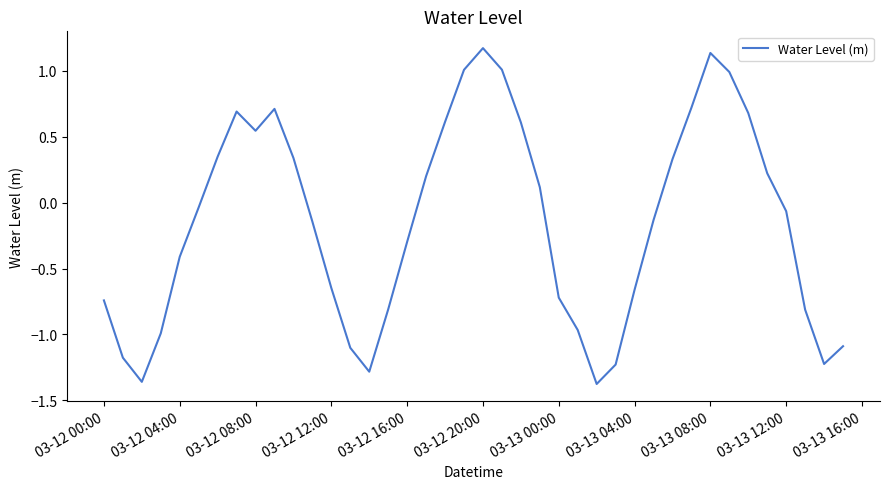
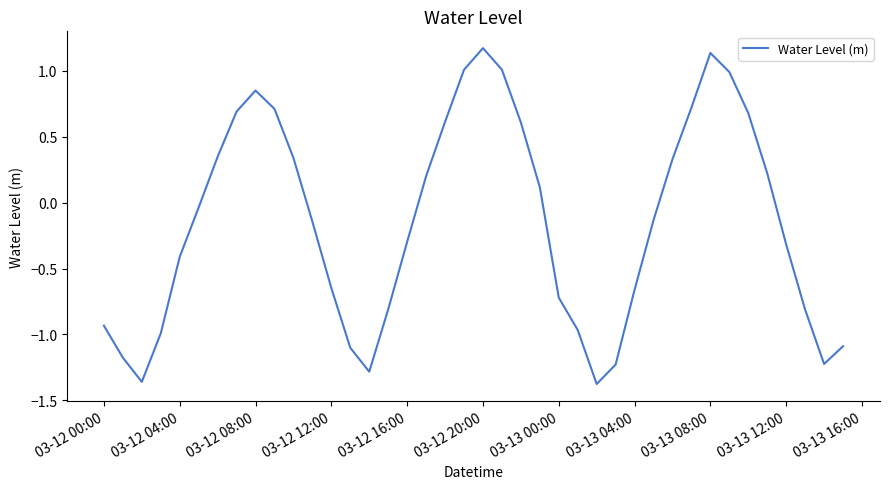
  {
-   "03-12 00:00": -0.74,
+   "03-12 00:00": -0.93,
    "03-12 04:00": -0.41,
-   "03-12 08:00": 0.54,
+   "03-12 08:00": 0.85,
    "03-12 12:00": -0.65,
    "03-12 16:00": -0.30,
    "03-12 20:00": 1.17,
    "03-13 00:00": -0.72,
    "03-13 04:00": -0.66,
    "03-13 08:00": 1.13,
-   "03-13 12:00": -0.07
+   "03-13 12:00": -0.32
  }
